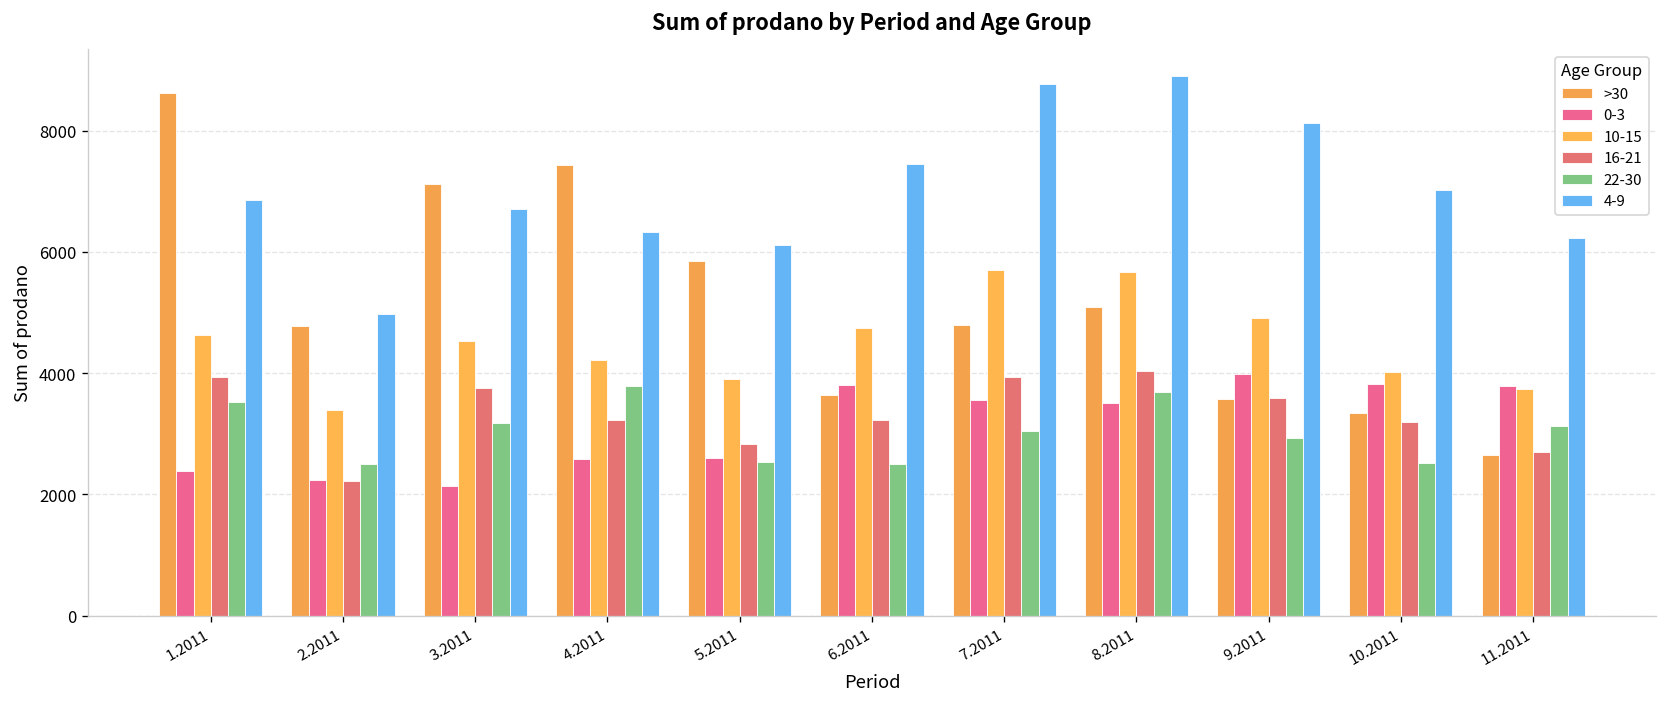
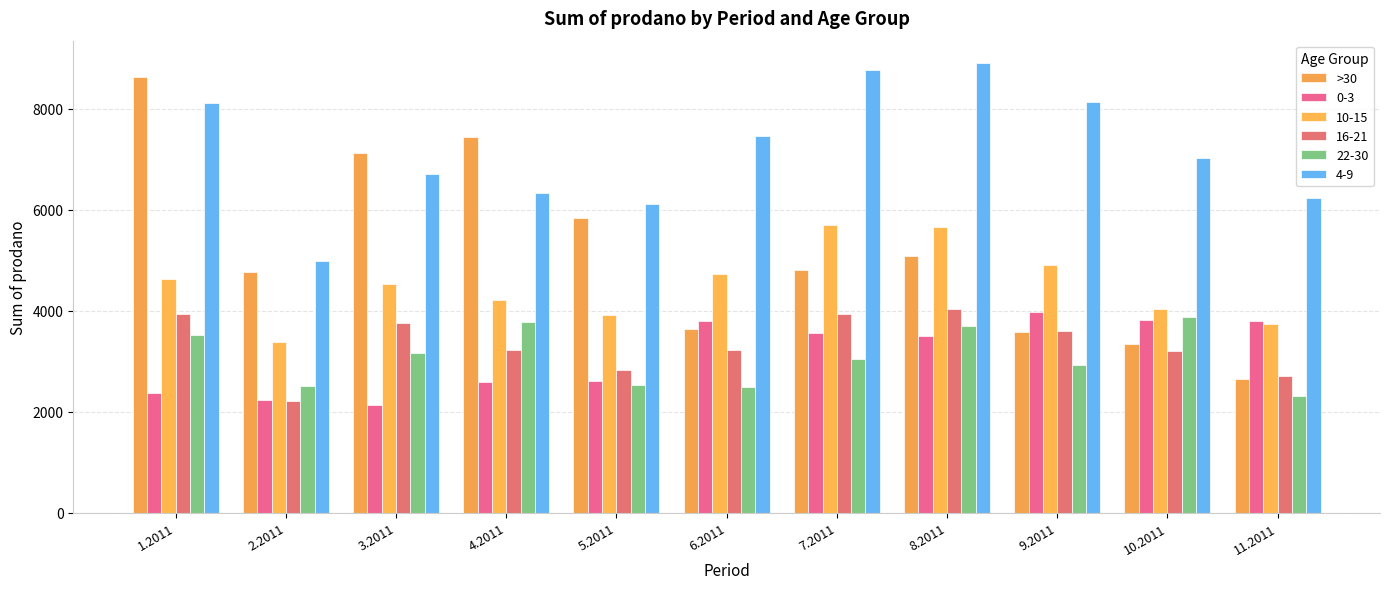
  {
    "22-30": {
      "1.2011": 3500,
      "2.2011": 2500,
      "3.2011": 3200,
      "4.2011": 3800,
      "5.2011": 2500,
      "6.2011": 2500,
      "7.2011": 3100,
      "8.2011": 3700,
      "9.2011": 2900,
-     "10.2011": 2500,
-     "11.2011": 3100
+     "10.2011": 3900,
+     "11.2011": 2300
    },
    "4-9": {
-     "1.2011": 6900,
+     "1.2011": 8100,
      "2.2011": 5000,
      "3.2011": 6700,
      "4.2011": 6300,
      "5.2011": 6100,
      "6.2011": 7500,
      "7.2011": 8800,
      "8.2011": 8900,
      "9.2011": 8100,
      "10.2011": 7000,
      "11.2011": 6200
    }
  }
